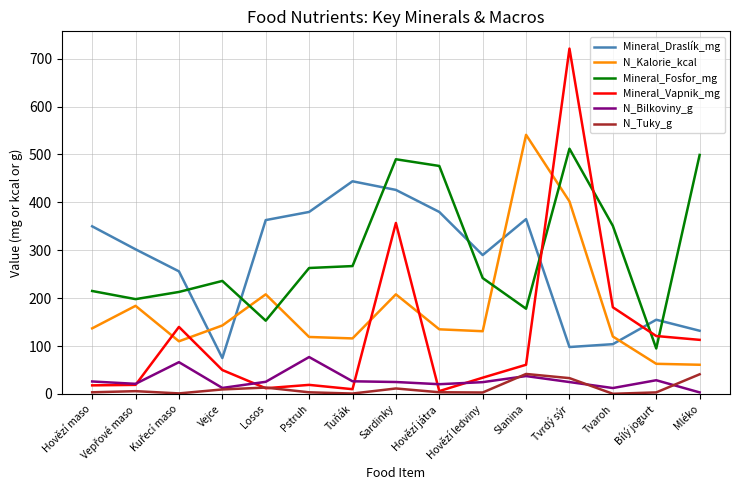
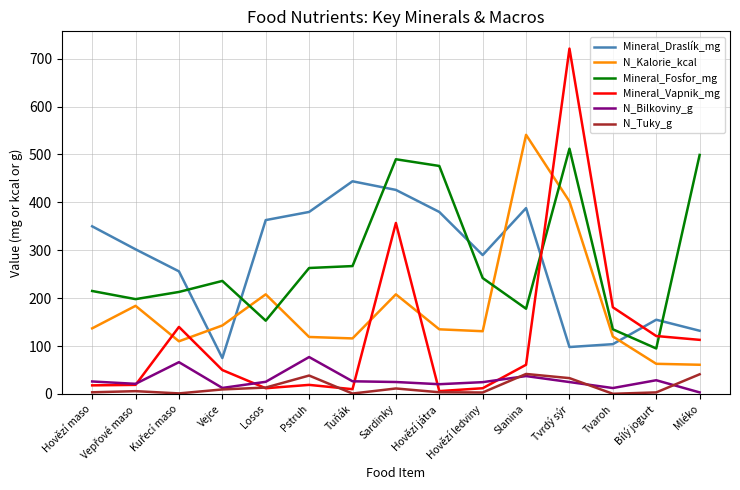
  {
    "Mineral_Draslík_mg": {
      "Hovězí maso": 350,
      "Vepřové maso": 300,
      "Kuřecí maso": 260,
      "Vejce": 80,
      "Losos": 360,
      "Pstruh": 380,
      "Tuňák": 440,
      "Sardinky": 430,
      "Hovězí játra": 380,
      "Hovězí ledviny": 290,
-     "Slanina": 370,
+     "Slanina": 390,
      "Tvrdý sýr": 100,
      "Tvaroh": 100,
      "Bílý jogurt": 160,
      "Mléko": 130
    },
    "N_Kalorie_kcal": {
      "Hovězí maso": 140,
      "Vepřové maso": 180,
      "Kuřecí maso": 110,
      "Vejce": 140,
      "Losos": 210,
      "Pstruh": 120,
      "Tuňák": 120,
      "Sardinky": 210,
      "Hovězí játra": 140,
      "Hovězí ledviny": 130,
      "Slanina": 540,
      "Tvrdý sýr": 400,
      "Tvaroh": 120,
      "Bílý jogurt": 60,
      "Mléko": 60
    },
    "Mineral_Fosfor_mg": {
      "Hovězí maso": 220,
      "Vepřové maso": 200,
      "Kuřecí maso": 210,
      "Vejce": 240,
      "Losos": 150,
      "Pstruh": 260,
      "Tuňák": 270,
      "Sardinky": 490,
      "Hovězí játra": 480,
      "Hovězí ledviny": 240,
      "Slanina": 180,
      "Tvrdý sýr": 510,
-     "Tvaroh": 350,
+     "Tvaroh": 140,
      "Bílý jogurt": 100,
      "Mléko": 500
    },
    "Mineral_Vapnik_mg": {
      "Hovězí maso": 20,
      "Kuřecí maso": 140,
      "Vejce": 50,
      "Pstruh": 20,
      "Tuňák": 10,
      "Sardinky": 360,
-     "Hovězí ledviny": 30,
+     "Hovězí ledviny": 10,
      "Slanina": 60,
      "Tvrdý sýr": 720,
      "Tvaroh": 180,
      "Bílý jogurt": 120,
      "Mléko": 110
    },
    "N_Bilkoviny_g": {
      "Hovězí maso": 30,
      "Kuřecí maso": 70,
      "Losos": 30,
      "Pstruh": 80,
      "Tuňák": 30,
      "Sardinky": 30,
      "Hovězí játra": 20,
      "Hovězí ledviny": 20,
      "Tvrdý sýr": 20,
      "Tvaroh": 10,
      "Bílý jogurt": 30,
      "Mléko": 0
    },
    "N_Tuky_g": {
      "Hovězí maso": 0,
      "Vepřové maso": 10,
      "Kuřecí maso": 0,
-     "Pstruh": 0,
+     "Pstruh": 40,
      "Tuňák": 0,
      "Sardinky": 10,
      "Hovězí ledviny": 0,
      "Tvrdý sýr": 30,
      "Tvaroh": 0,
      "Bílý jogurt": 0,
      "Mléko": 40
    }
  }
